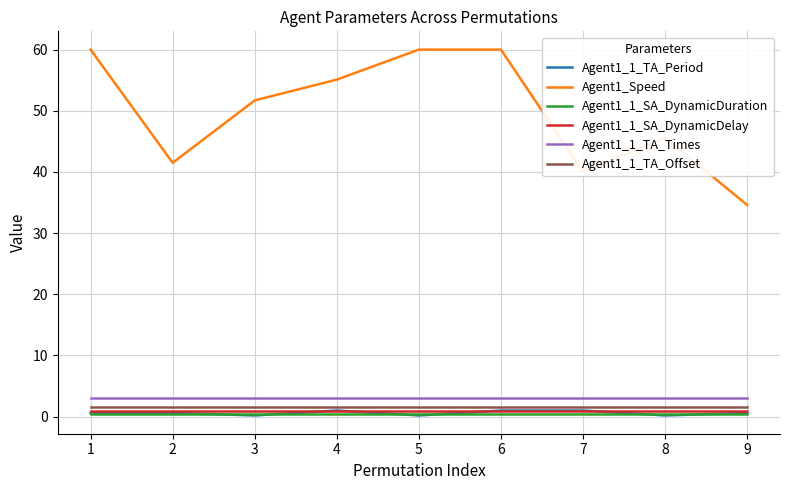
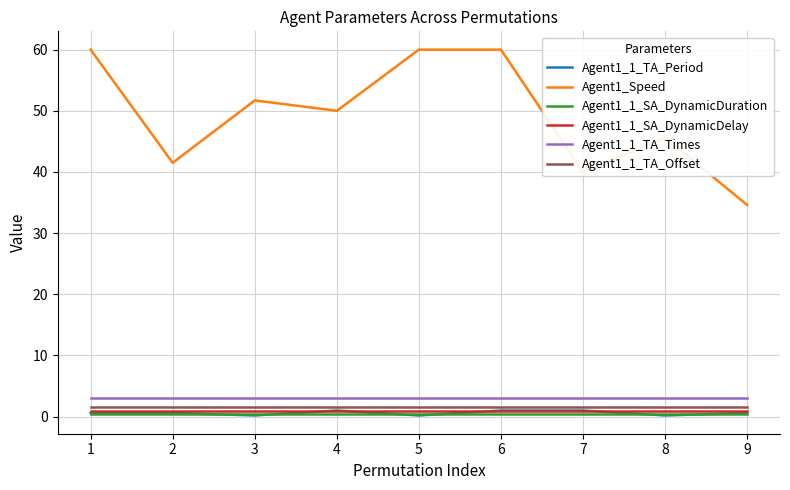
  {
    "Agent1_Speed": {
      "1": 60,
      "2": 42,
      "3": 52,
-     "4": 55,
+     "4": 50,
      "5": 60,
      "6": 60,
      "9": 35
    },
    "Agent1_1_SA_DynamicDuration": {
      "4": 1,
      "6": 1,
      "7": 1
    },
    "Agent1_1_SA_DynamicDelay": {
      "3": 1,
      "5": 1,
      "8": 1
    },
    "Agent1_1_TA_Times": {
      "1": 3,
      "2": 3,
      "3": 3,
      "4": 3,
      "5": 3,
      "6": 3,
      "7": 3,
      "8": 3,
      "9": 3
    },
    "Agent1_1_TA_Offset": {
      "1": 2,
      "2": 2,
      "3": 2,
      "4": 2,
      "5": 2,
      "6": 2,
      "7": 2,
      "8": 2,
      "9": 2
    }
  }
